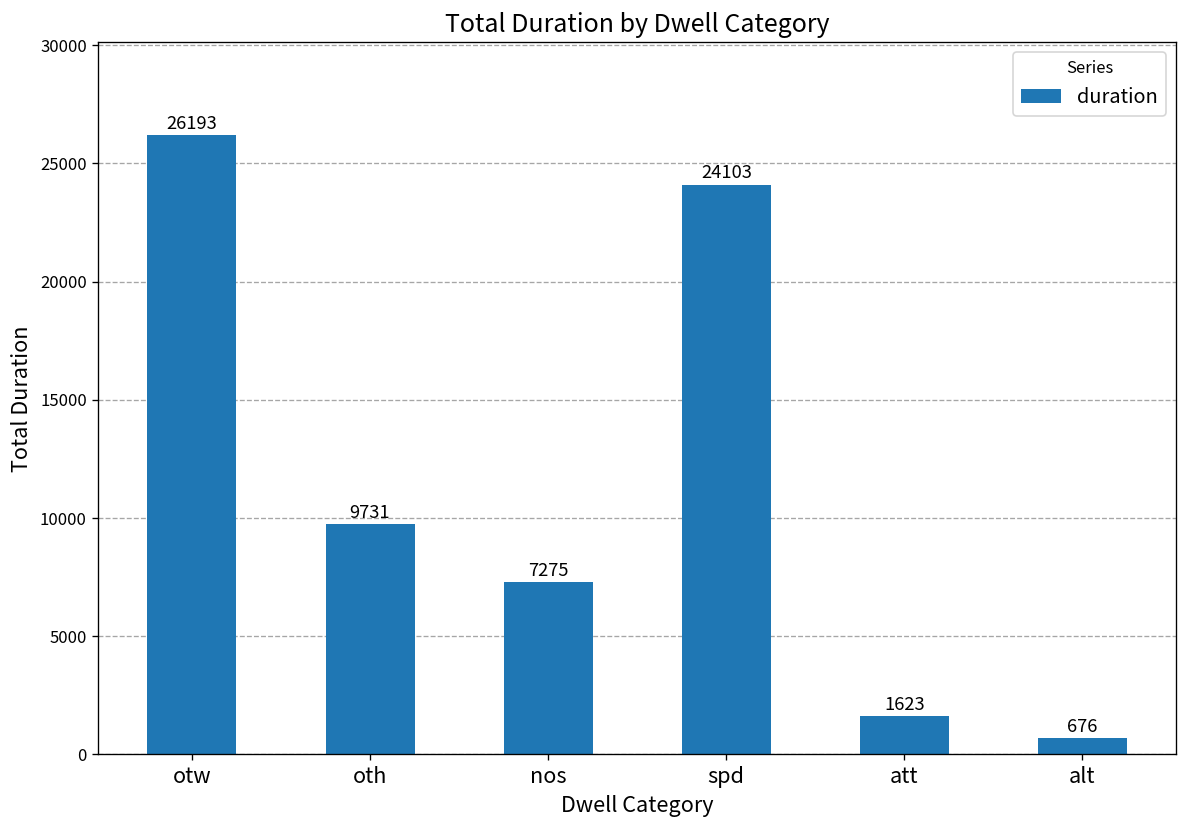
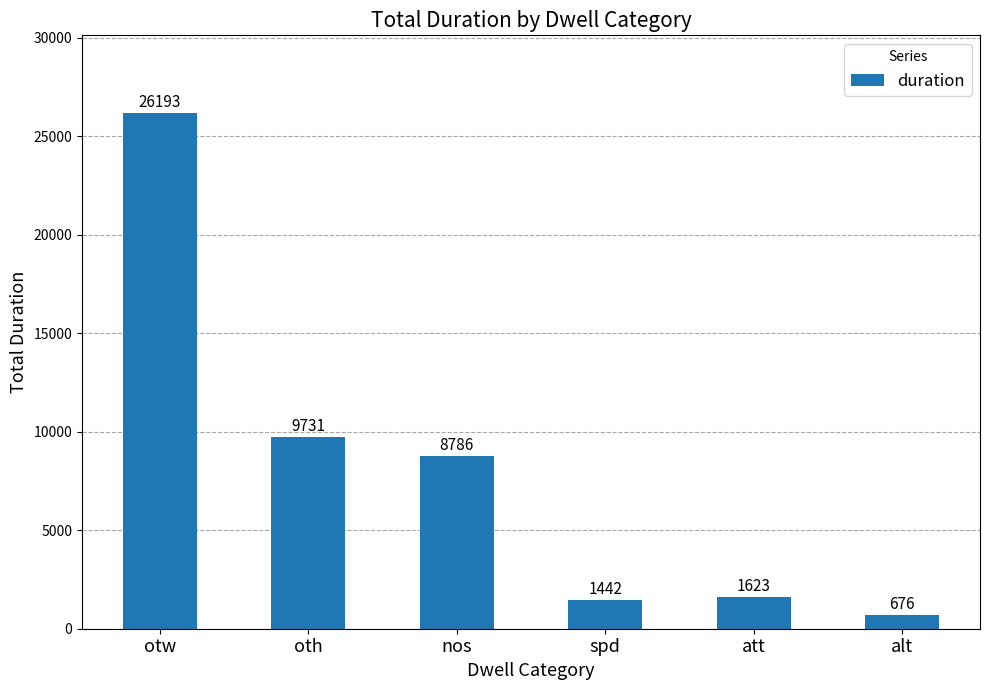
  {
    "otw": 26193,
    "oth": 9731,
-   "nos": 7275,
-   "spd": 24103,
+   "nos": 8786,
+   "spd": 1442,
    "att": 1623,
    "alt": 676
  }
